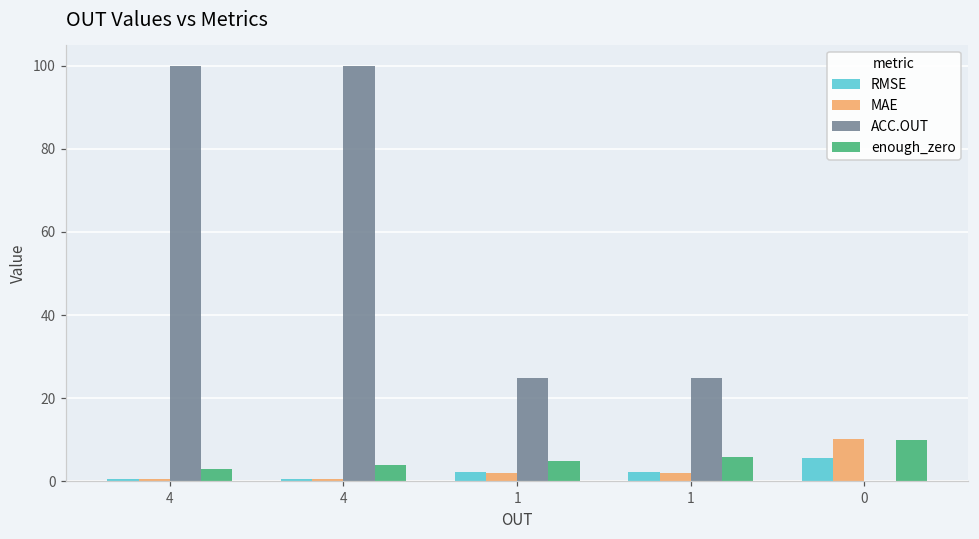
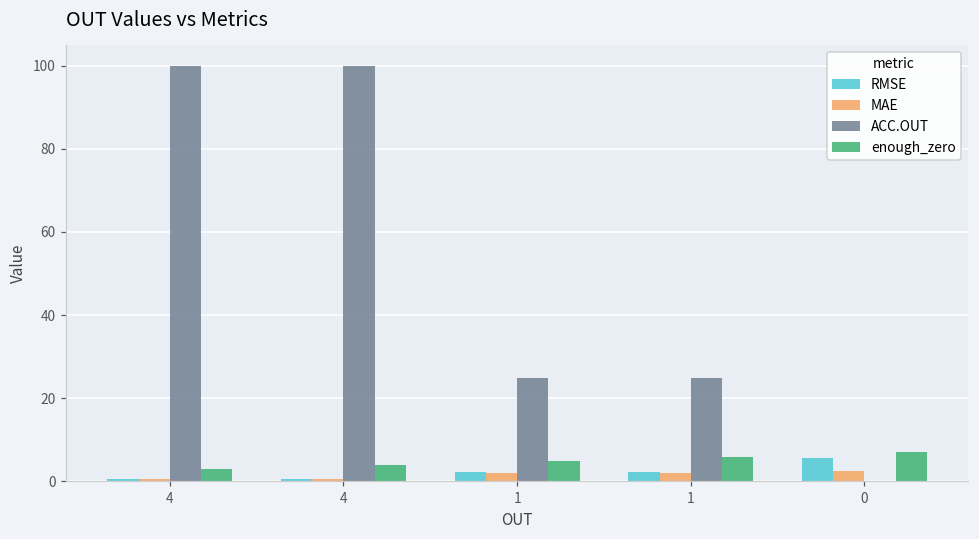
  {
    "RMSE": {
      "0": 6
    },
    "MAE": {
-     "0": 10
+     "0": 3
    },
    "ACC.OUT": {
      "0": 0
    },
    "enough_zero": {
-     "0": 10
+     "0": 7
    }
  }
